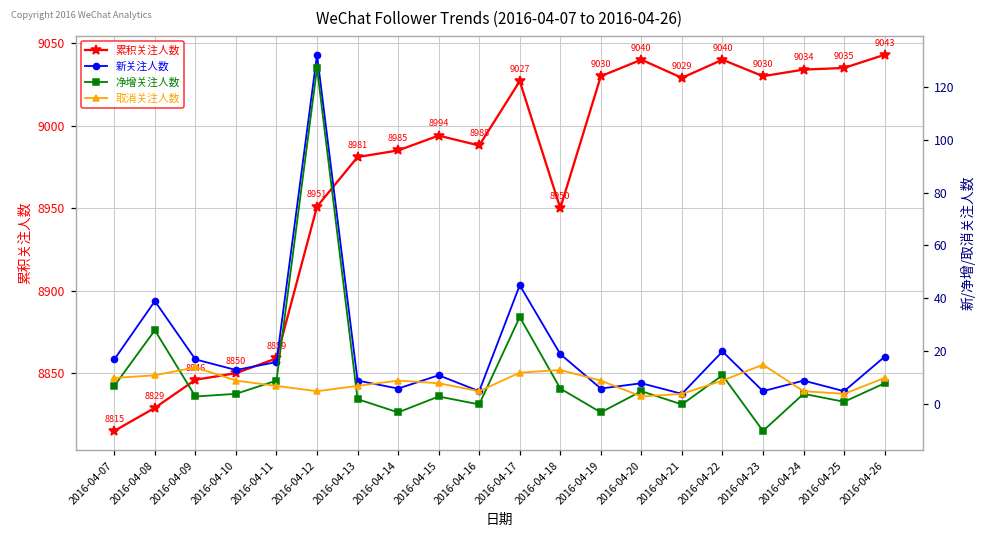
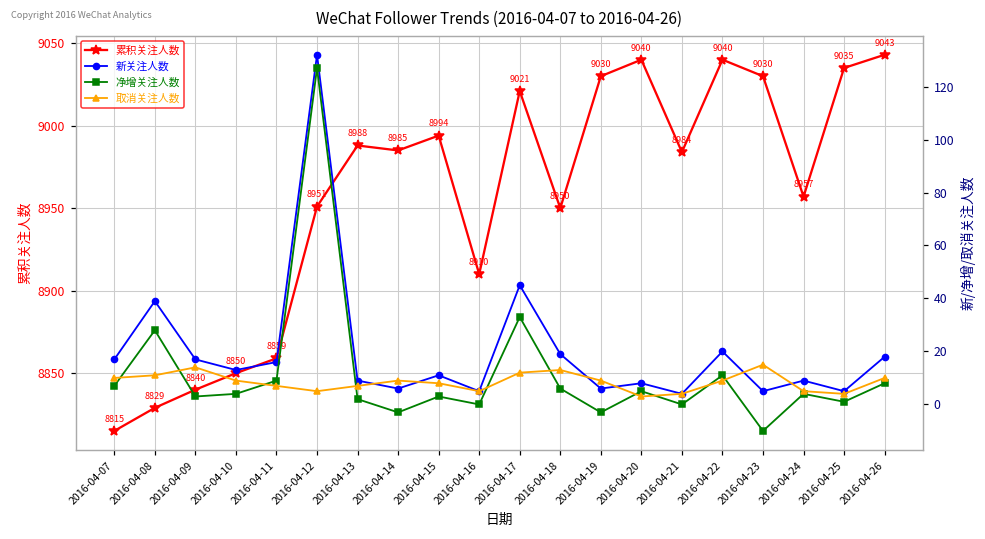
  {
    "累积关注人数": {
      "2016-04-07": 8815,
      "2016-04-08": 8829,
-     "2016-04-09": 8846,
+     "2016-04-09": 8840,
      "2016-04-10": 8850,
      "2016-04-11": 8859,
      "2016-04-12": 8951,
-     "2016-04-13": 8981,
+     "2016-04-13": 8988,
      "2016-04-14": 8985,
      "2016-04-15": 8994,
-     "2016-04-16": 8988,
-     "2016-04-17": 9027,
+     "2016-04-16": 8910,
+     "2016-04-17": 9021,
      "2016-04-18": 8950,
      "2016-04-19": 9030,
      "2016-04-20": 9040,
-     "2016-04-21": 9029,
+     "2016-04-21": 8984,
      "2016-04-22": 9040,
      "2016-04-23": 9030,
-     "2016-04-24": 9034,
+     "2016-04-24": 8957,
      "2016-04-25": 9035,
      "2016-04-26": 9043
    }
  }
